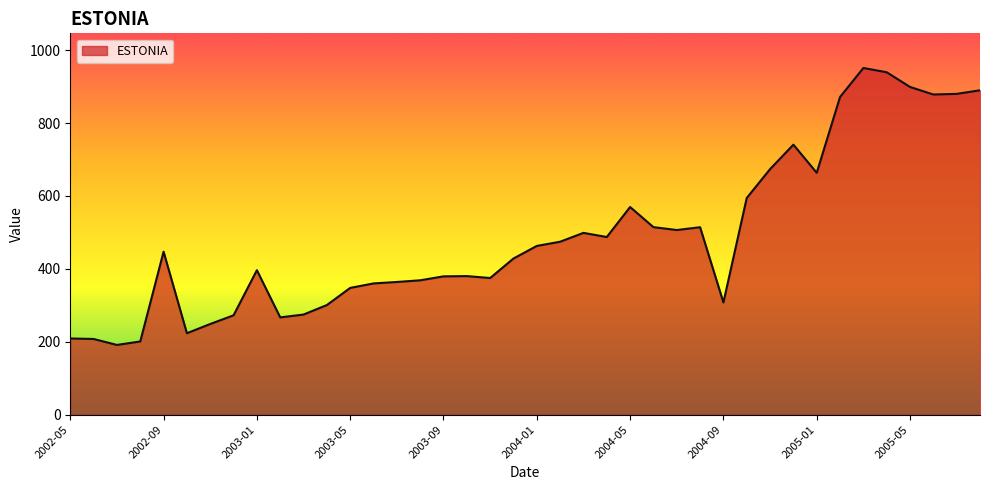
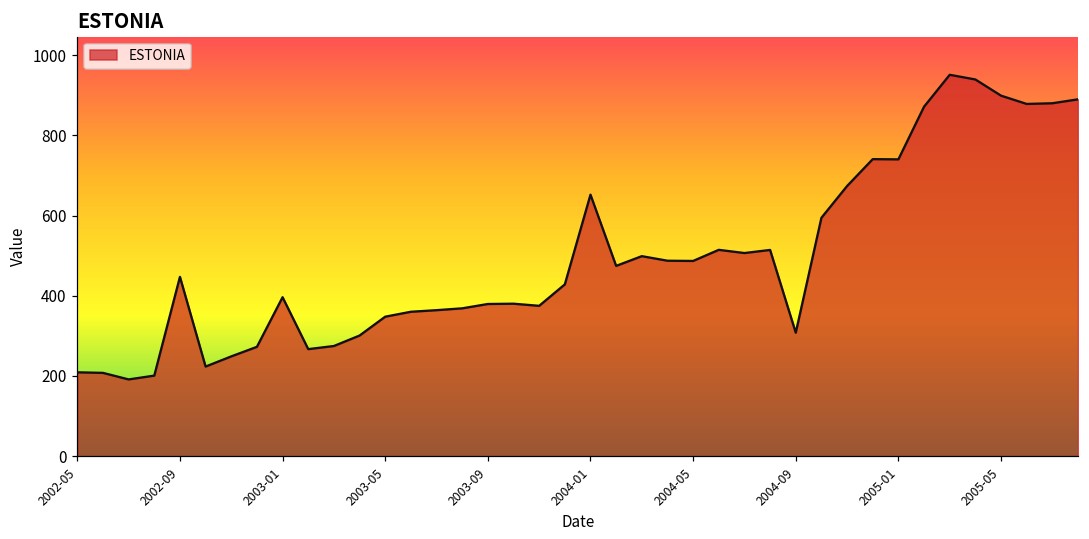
  {
    "2002-05": 210,
    "2002-09": 450,
    "2003-01": 400,
    "2003-05": 350,
    "2003-09": 380,
-   "2004-01": 460,
-   "2004-05": 570,
+   "2004-01": 650,
+   "2004-05": 490,
    "2004-09": 310,
-   "2005-01": 660,
+   "2005-01": 740,
    "2005-05": 900
  }
